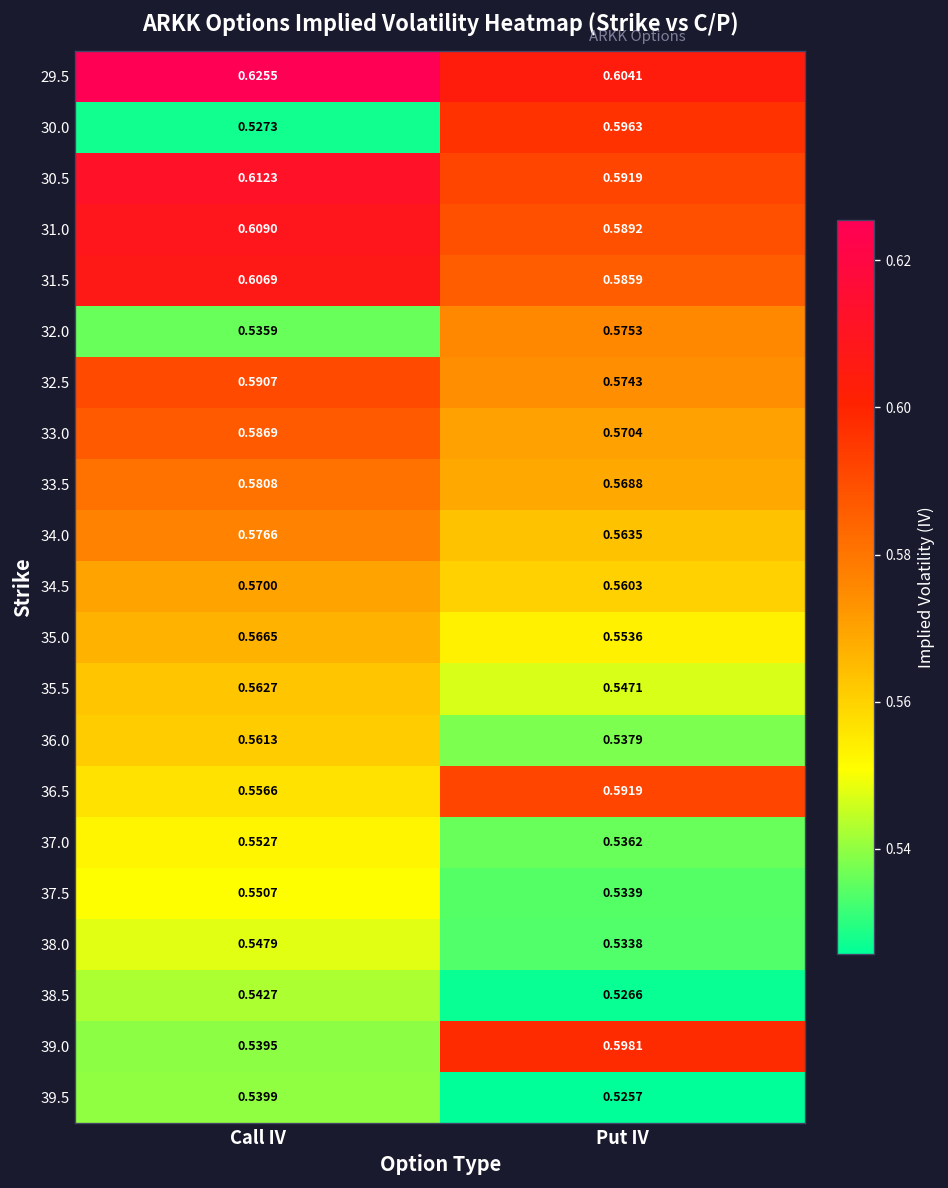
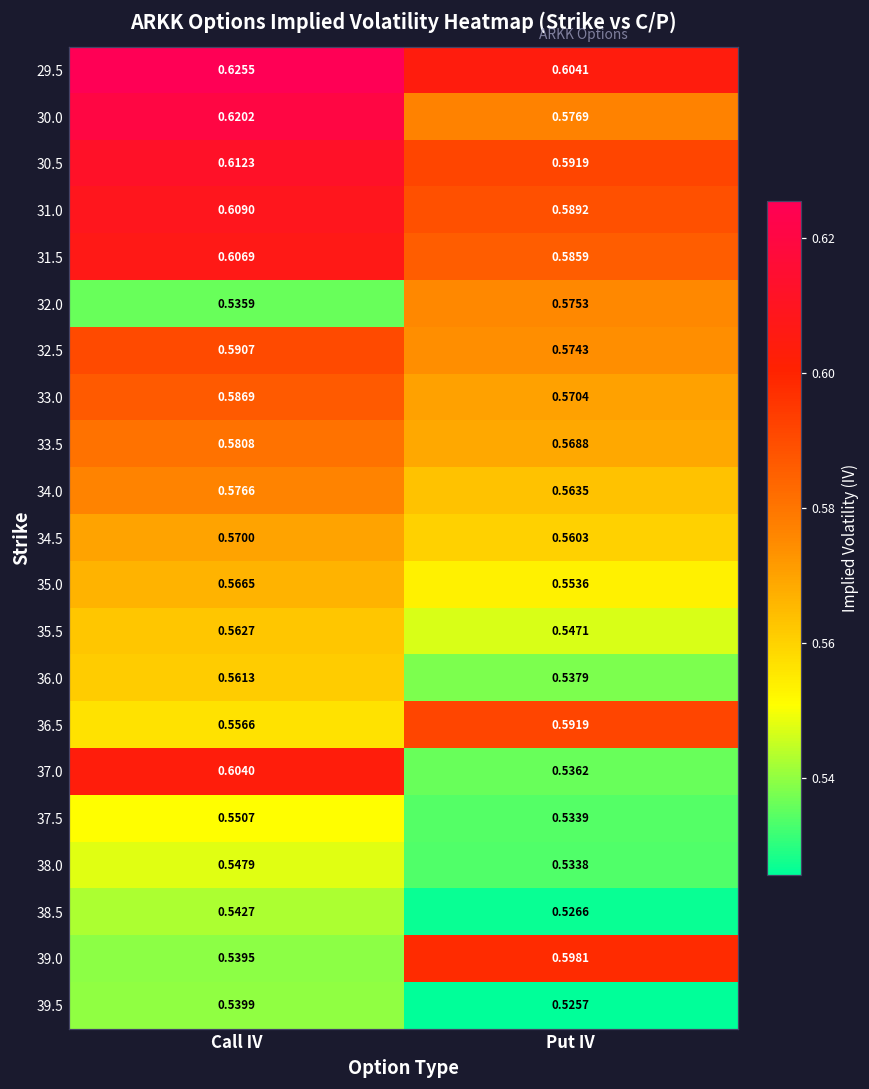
  {
    "29.5": {
      "Call IV": 0.6255,
      "Put IV": 0.6041
    },
    "30.0": {
-     "Call IV": 0.5273,
-     "Put IV": 0.5963
+     "Call IV": 0.6202,
+     "Put IV": 0.5769
    },
    "30.5": {
      "Call IV": 0.6123,
      "Put IV": 0.5919
    },
    "31.0": {
      "Call IV": 0.6090,
      "Put IV": 0.5892
    },
    "31.5": {
      "Call IV": 0.6069,
      "Put IV": 0.5859
    },
    "32.0": {
      "Call IV": 0.5359,
      "Put IV": 0.5753
    },
    "32.5": {
      "Call IV": 0.5907,
      "Put IV": 0.5743
    },
    "33.0": {
      "Call IV": 0.5869,
      "Put IV": 0.5704
    },
    "33.5": {
      "Call IV": 0.5808,
      "Put IV": 0.5688
    },
    "34.0": {
      "Call IV": 0.5766,
      "Put IV": 0.5635
    },
    "34.5": {
      "Call IV": 0.5700,
      "Put IV": 0.5603
    },
    "35.0": {
      "Call IV": 0.5665,
      "Put IV": 0.5536
    },
    "35.5": {
      "Call IV": 0.5627,
      "Put IV": 0.5471
    },
    "36.0": {
      "Call IV": 0.5613,
      "Put IV": 0.5379
    },
    "36.5": {
      "Call IV": 0.5566,
      "Put IV": 0.5919
    },
    "37.0": {
-     "Call IV": 0.5527,
+     "Call IV": 0.6040,
      "Put IV": 0.5362
    },
    "37.5": {
      "Call IV": 0.5507,
      "Put IV": 0.5339
    },
    "38.0": {
      "Call IV": 0.5479,
      "Put IV": 0.5338
    },
    "38.5": {
      "Call IV": 0.5427,
      "Put IV": 0.5266
    },
    "39.0": {
      "Call IV": 0.5395,
      "Put IV": 0.5981
    },
    "39.5": {
      "Call IV": 0.5399,
      "Put IV": 0.5257
    }
  }
